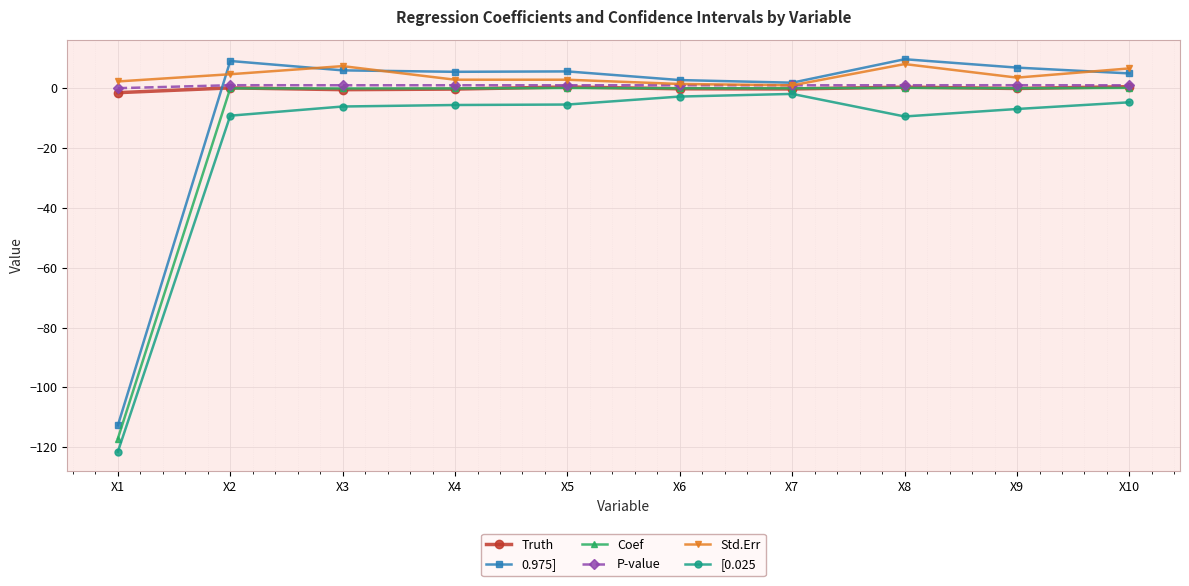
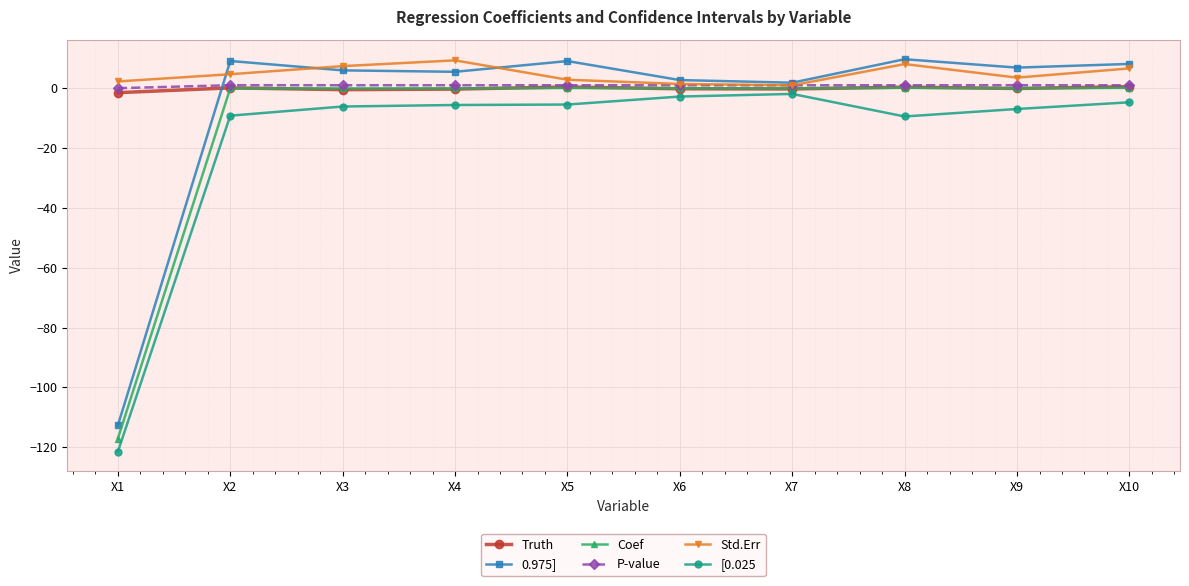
  {
    "Truth": {
      "X1": -2
    },
    "0.975]": {
      "X1": -113,
      "X2": 9,
      "X3": 6,
      "X4": 5,
-     "X5": 6,
+     "X5": 9,
      "X6": 3,
      "X7": 2,
      "X8": 10,
      "X9": 7,
-     "X10": 5
+     "X10": 8
    },
    "P-value": {
      "X1": 0,
      "X2": 1,
      "X3": 1,
      "X4": 1,
      "X9": 1
    },
    "Std.Err": {
      "X1": 2,
      "X2": 5,
      "X3": 7,
-     "X4": 3,
+     "X4": 9,
      "X5": 3,
      "X8": 8,
      "X9": 4,
      "X10": 7
    }
  }
